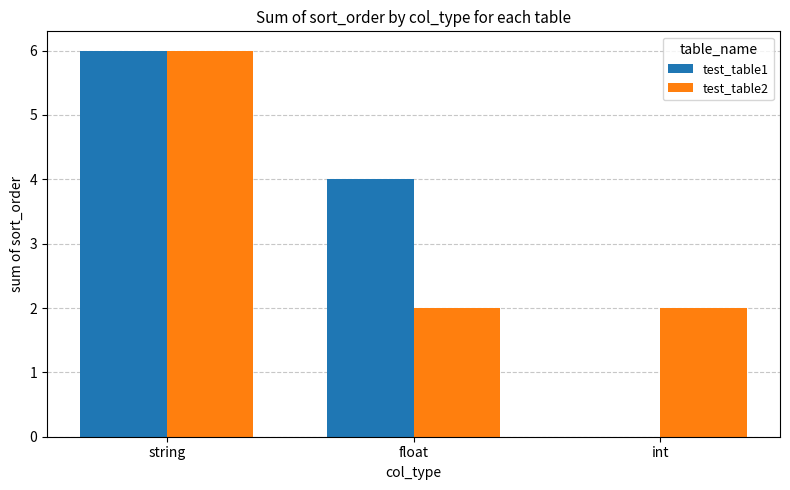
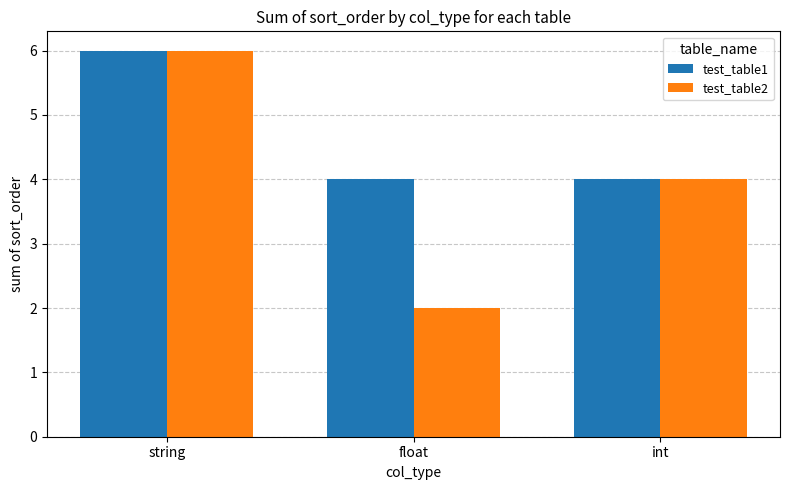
  {
    "test_table1": {
      "string": 6,
      "float": 4,
-     "int": 0
+     "int": 4
    },
    "test_table2": {
      "string": 6,
      "float": 2,
-     "int": 2
+     "int": 4
    }
  }
